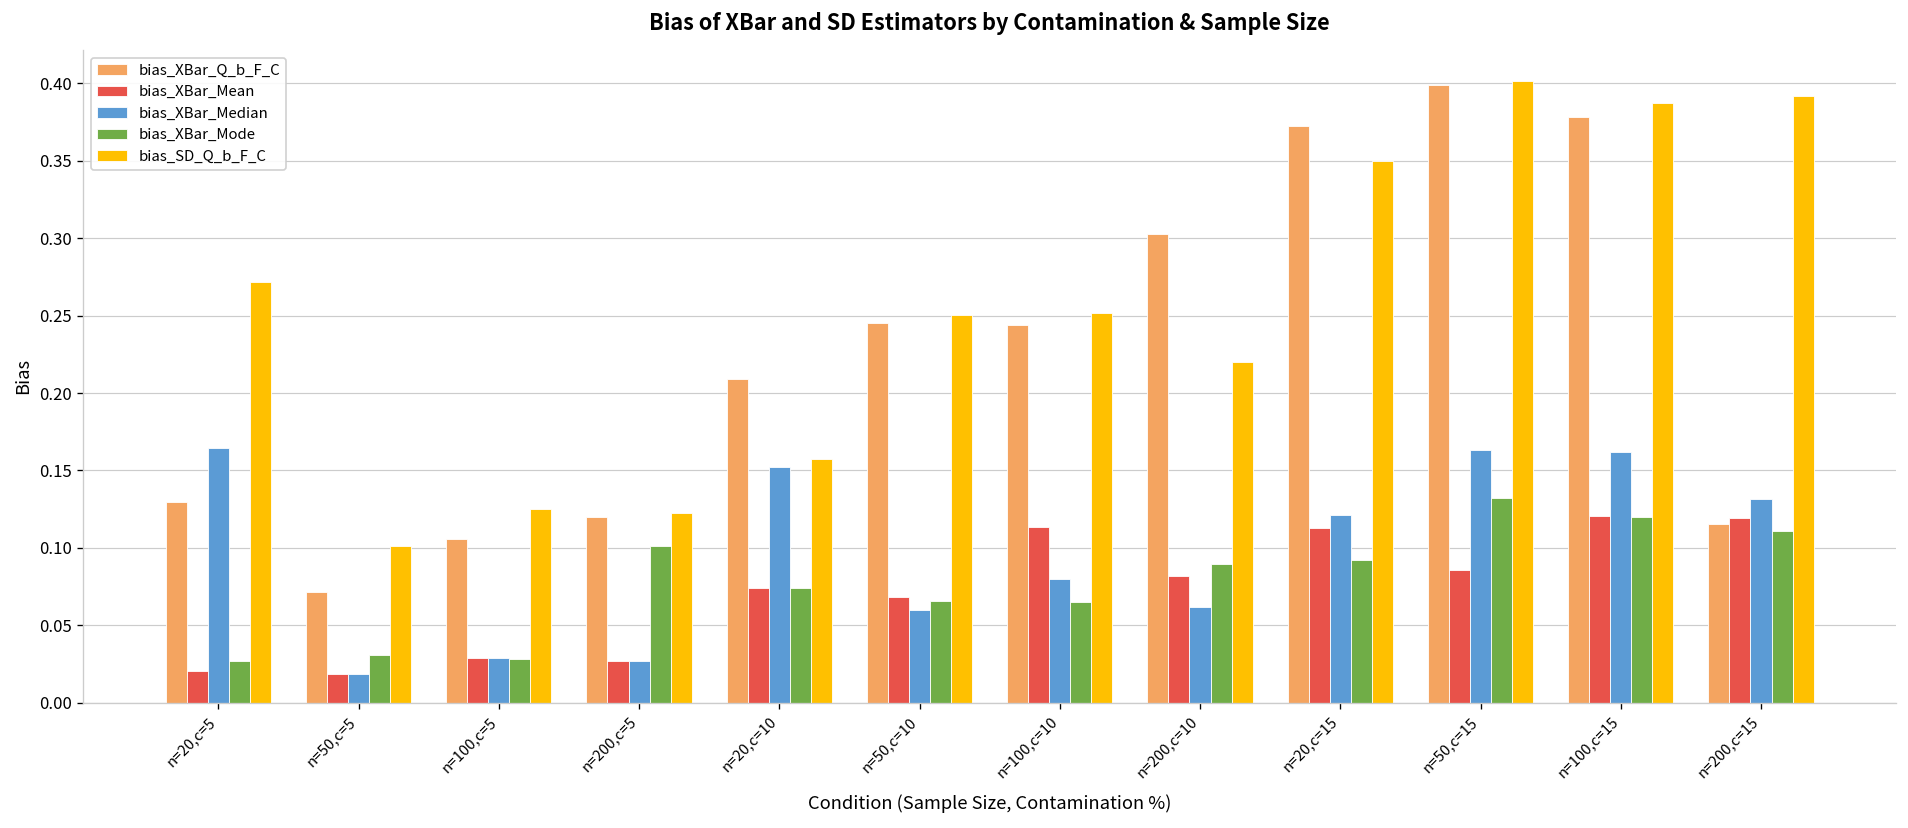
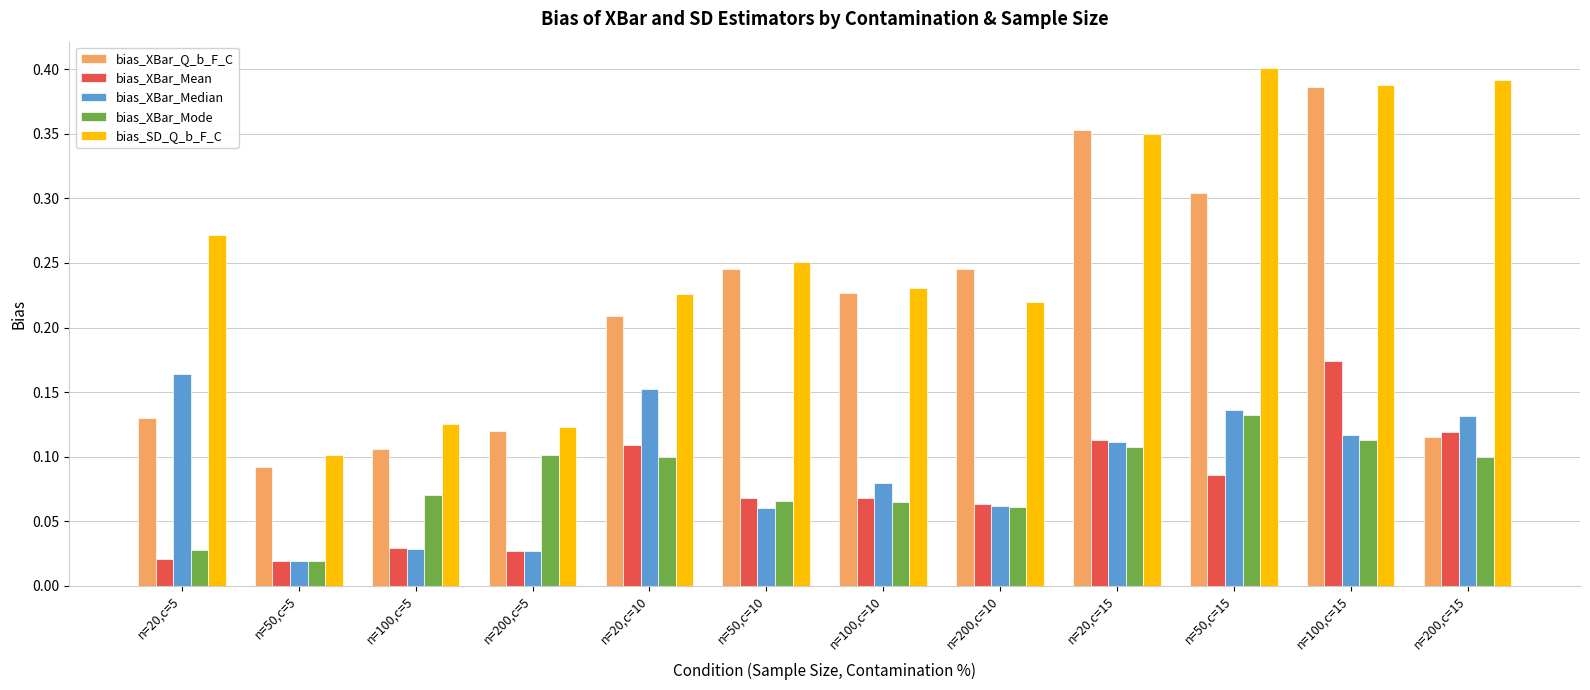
  {
    "bias_XBar_Q_b_F_C": {
      "n=20,c=5": 0.130,
-     "n=50,c=5": 0.072,
+     "n=50,c=5": 0.092,
      "n=100,c=5": 0.106,
      "n=200,c=5": 0.120,
      "n=20,c=10": 0.209,
      "n=50,c=10": 0.245,
-     "n=100,c=10": 0.244,
-     "n=200,c=10": 0.302,
-     "n=20,c=15": 0.373,
-     "n=50,c=15": 0.399,
-     "n=100,c=15": 0.378,
+     "n=100,c=10": 0.227,
+     "n=200,c=10": 0.245,
+     "n=20,c=15": 0.353,
+     "n=50,c=15": 0.304,
+     "n=100,c=15": 0.387,
      "n=200,c=15": 0.115
    },
    "bias_XBar_Mean": {
      "n=20,c=5": 0.021,
      "n=50,c=5": 0.019,
      "n=100,c=5": 0.029,
      "n=200,c=5": 0.027,
-     "n=20,c=10": 0.074,
+     "n=20,c=10": 0.109,
      "n=50,c=10": 0.068,
-     "n=100,c=10": 0.114,
-     "n=200,c=10": 0.082,
+     "n=100,c=10": 0.068,
+     "n=200,c=10": 0.064,
      "n=20,c=15": 0.113,
      "n=50,c=15": 0.086,
-     "n=100,c=15": 0.121,
+     "n=100,c=15": 0.174,
      "n=200,c=15": 0.119
    },
    "bias_XBar_Median": {
      "n=20,c=5": 0.164,
      "n=50,c=5": 0.019,
      "n=100,c=5": 0.029,
      "n=200,c=5": 0.027,
      "n=20,c=10": 0.152,
      "n=50,c=10": 0.060,
      "n=100,c=10": 0.080,
      "n=200,c=10": 0.062,
-     "n=20,c=15": 0.121,
-     "n=50,c=15": 0.163,
-     "n=100,c=15": 0.162,
+     "n=20,c=15": 0.111,
+     "n=50,c=15": 0.136,
+     "n=100,c=15": 0.117,
      "n=200,c=15": 0.132
    },
    "bias_XBar_Mode": {
      "n=20,c=5": 0.027,
-     "n=50,c=5": 0.031,
-     "n=100,c=5": 0.028,
+     "n=50,c=5": 0.019,
+     "n=100,c=5": 0.071,
      "n=200,c=5": 0.101,
-     "n=20,c=10": 0.074,
+     "n=20,c=10": 0.099,
      "n=50,c=10": 0.066,
      "n=100,c=10": 0.065,
-     "n=200,c=10": 0.090,
-     "n=20,c=15": 0.093,
+     "n=200,c=10": 0.061,
+     "n=20,c=15": 0.108,
      "n=50,c=15": 0.132,
-     "n=100,c=15": 0.120,
-     "n=200,c=15": 0.111
+     "n=100,c=15": 0.113,
+     "n=200,c=15": 0.100
    },
    "bias_SD_Q_b_F_C": {
      "n=20,c=5": 0.272,
      "n=50,c=5": 0.101,
      "n=100,c=5": 0.125,
      "n=200,c=5": 0.123,
-     "n=20,c=10": 0.157,
+     "n=20,c=10": 0.226,
      "n=50,c=10": 0.250,
-     "n=100,c=10": 0.252,
+     "n=100,c=10": 0.230,
      "n=200,c=10": 0.220,
      "n=20,c=15": 0.350,
      "n=50,c=15": 0.401,
      "n=100,c=15": 0.387,
      "n=200,c=15": 0.392
    }
  }
